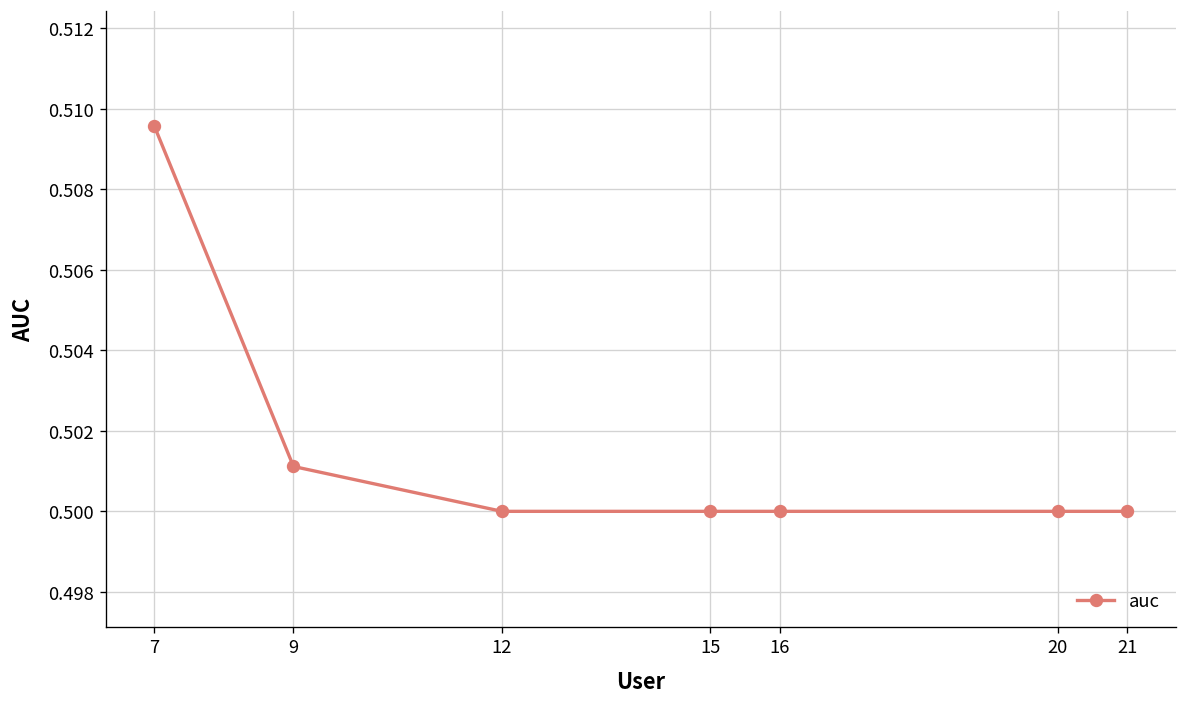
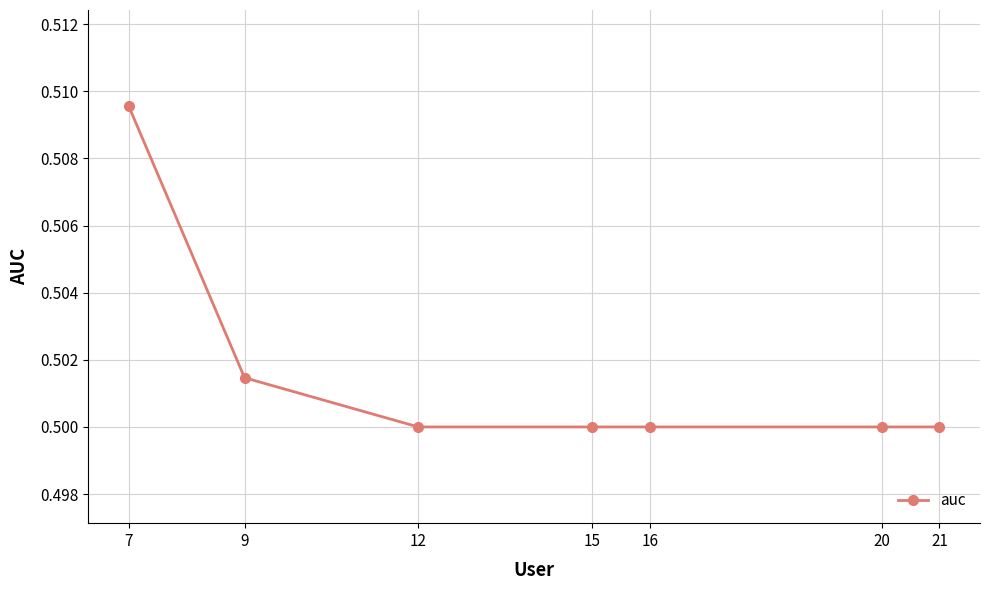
  {
    "7": 0.5096,
-   "9": 0.5011,
+   "9": 0.5015,
    "12": 0.5000,
    "15": 0.5000,
    "16": 0.5000,
    "20": 0.5000,
    "21": 0.5000
  }
